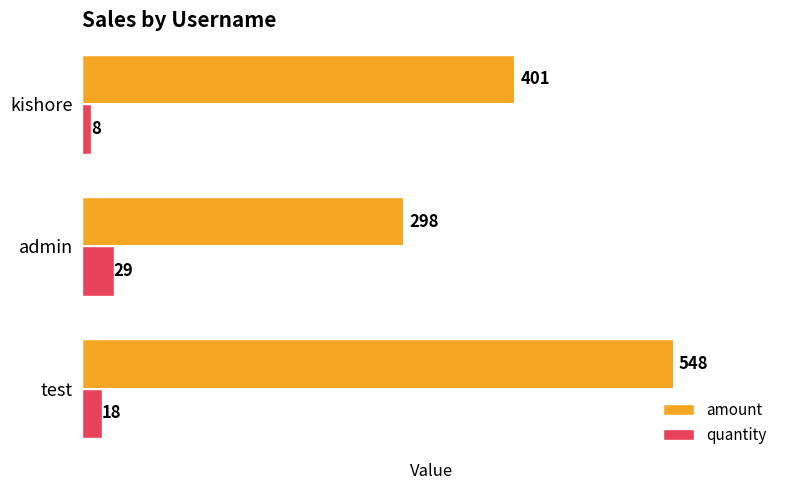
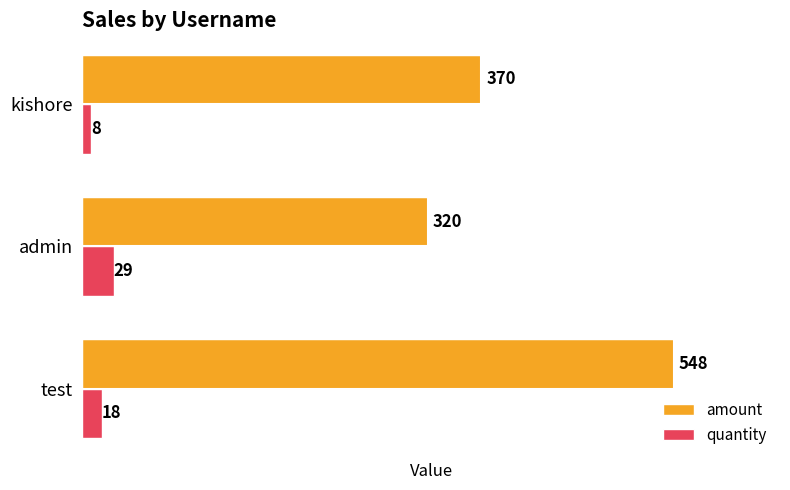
  {
    "amount": {
-     "kishore": 401,
-     "admin": 298,
+     "kishore": 370,
+     "admin": 320,
      "test": 548
    },
    "quantity": {
      "kishore": 8,
      "admin": 29,
      "test": 18
    }
  }
